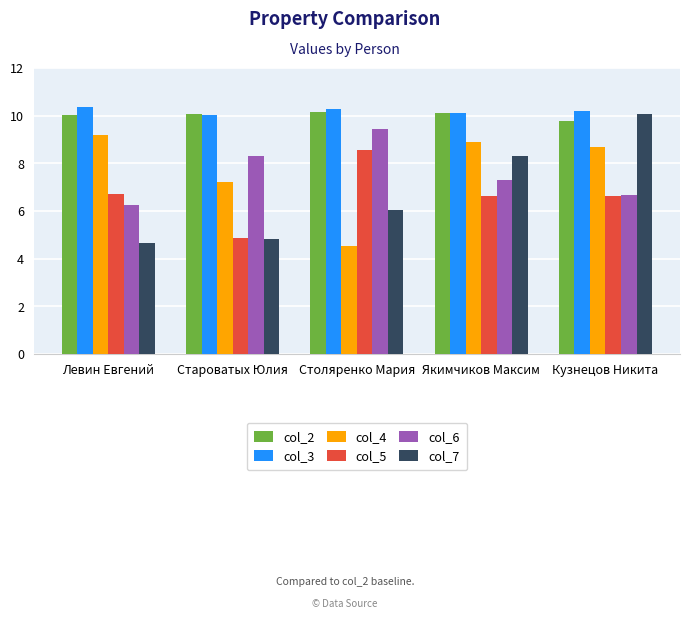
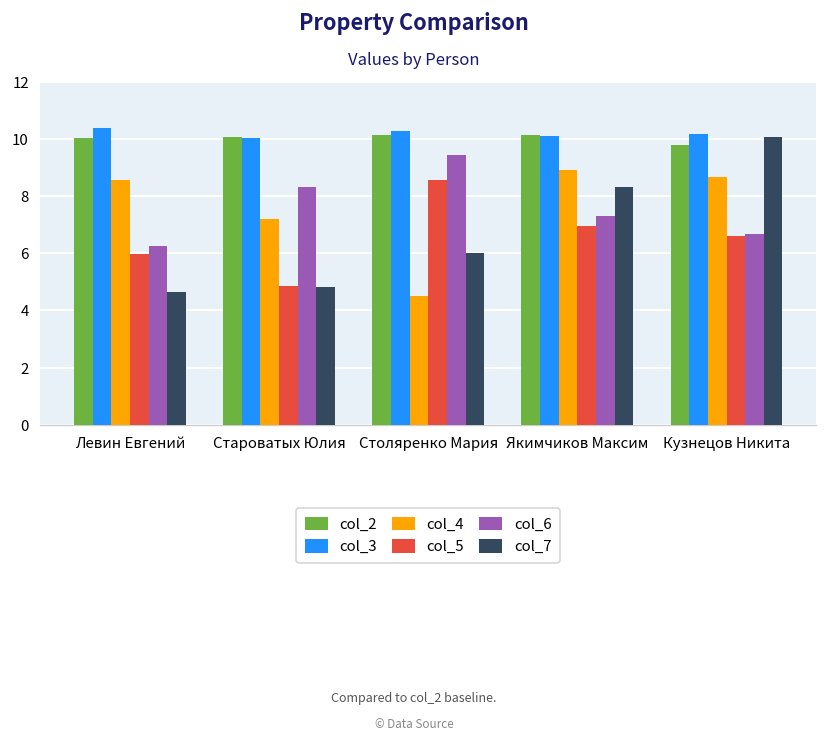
  {
    "col_2": {
      "Левин Евгений": 10.0,
      "Староватых Юлия": 10.1,
      "Столяренко Мария": 10.2,
      "Якимчиков Максим": 10.1,
      "Кузнецов Никита": 9.8
    },
    "col_3": {
      "Левин Евгений": 10.4,
      "Староватых Юлия": 10.0,
      "Столяренко Мария": 10.3,
      "Якимчиков Максим": 10.1,
      "Кузнецов Никита": 10.2
    },
    "col_4": {
-     "Левин Евгений": 9.2,
+     "Левин Евгений": 8.6,
      "Староватых Юлия": 7.2,
      "Столяренко Мария": 4.5,
      "Якимчиков Максим": 8.9,
      "Кузнецов Никита": 8.7
    },
    "col_5": {
-     "Левин Евгений": 6.7,
+     "Левин Евгений": 6.0,
      "Староватых Юлия": 4.8,
      "Столяренко Мария": 8.6,
-     "Якимчиков Максим": 6.6,
+     "Якимчиков Максим": 7.0,
      "Кузнецов Никита": 6.6
    },
    "col_6": {
      "Левин Евгений": 6.3,
      "Староватых Юлия": 8.3,
      "Столяренко Мария": 9.4,
      "Якимчиков Максим": 7.3,
      "Кузнецов Никита": 6.7
    },
    "col_7": {
      "Левин Евгений": 4.6,
      "Староватых Юлия": 4.8,
      "Столяренко Мария": 6.0,
      "Якимчиков Максим": 8.3,
      "Кузнецов Никита": 10.1
    }
  }
